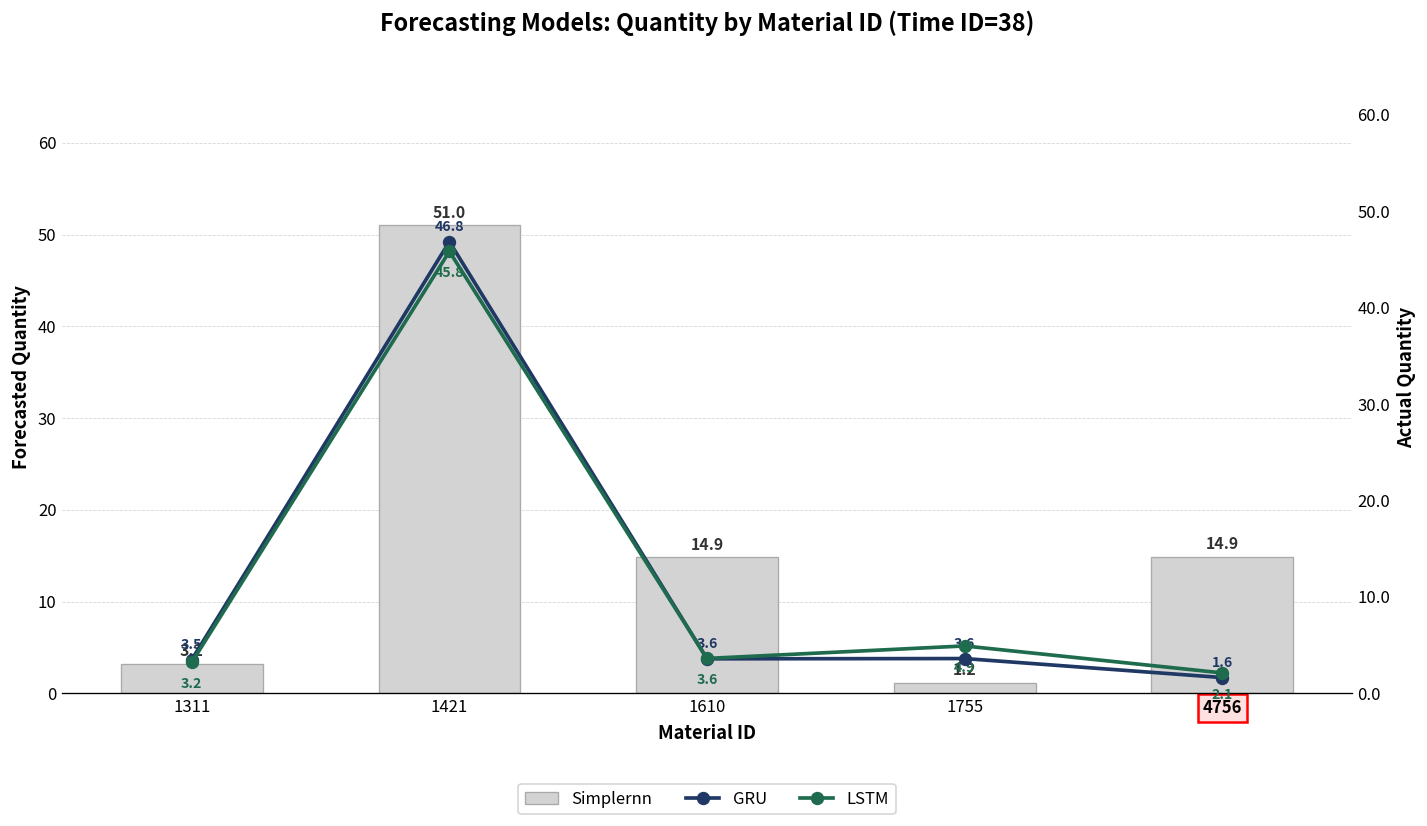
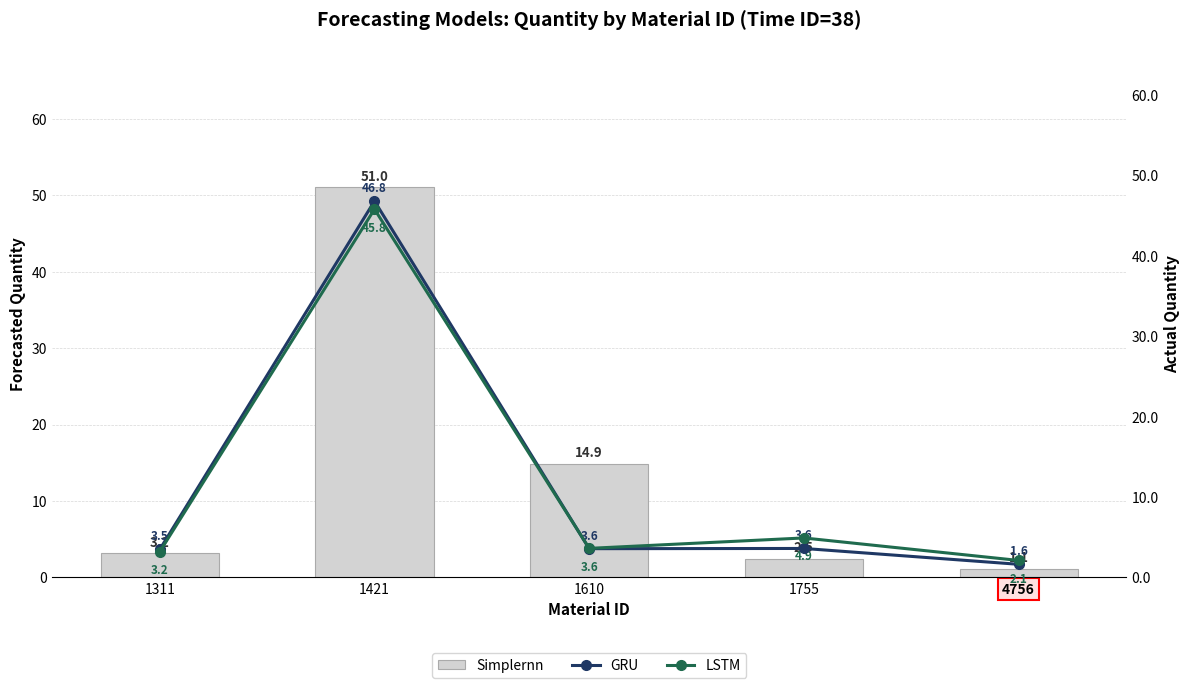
  {
    "Simplernn": {
      "1311": 3.2,
      "1421": 51.0,
      "1610": 14.9,
-     "1755": 1.2,
-     "4756": 14.9
+     "1755": 2.5,
+     "4756": 1.1
    }
  }
